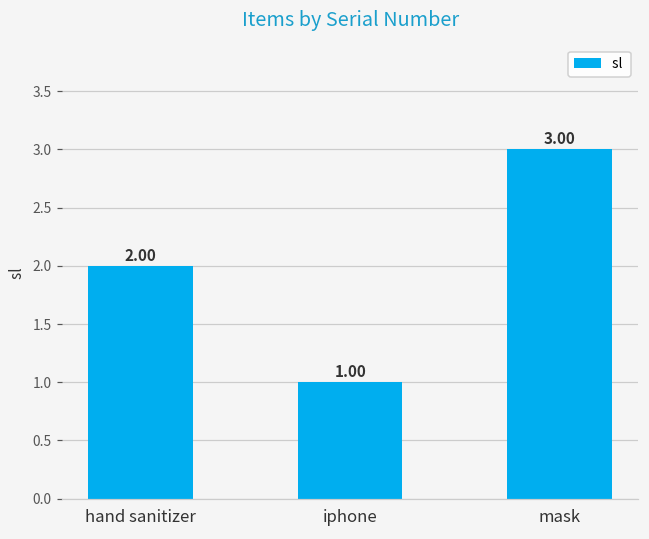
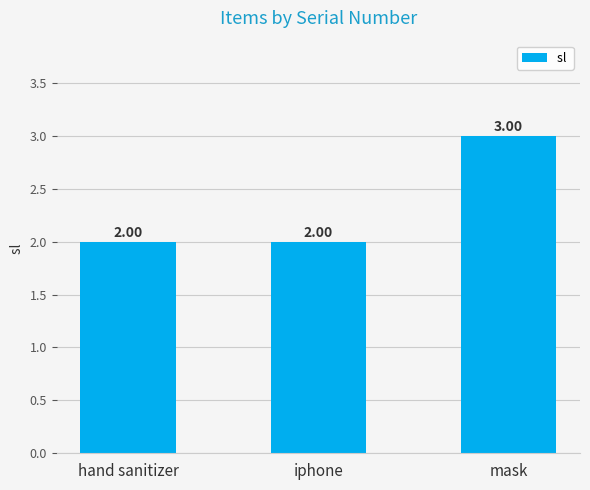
  {
    "hand sanitizer": 2.00,
-   "iphone": 1.00,
+   "iphone": 2.00,
    "mask": 3.00
  }
